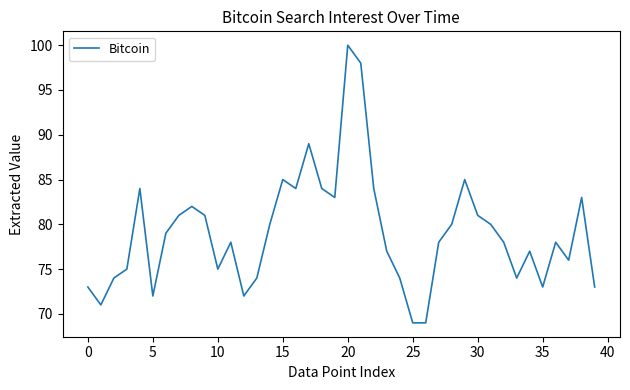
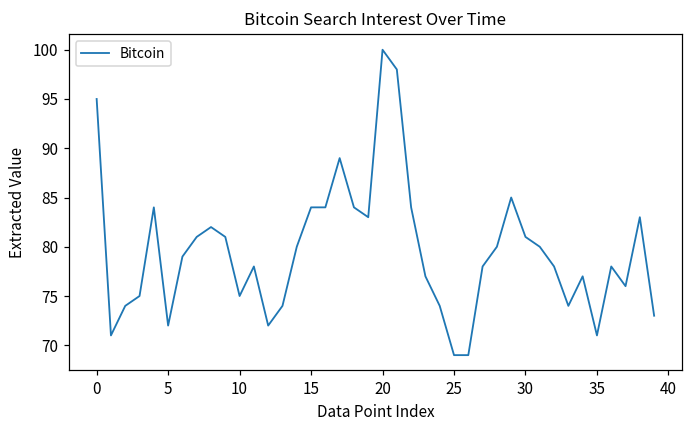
  {
-   "0": 73,
+   "0": 95,
    "5": 72,
    "10": 75,
-   "15": 85,
+   "15": 84,
    "20": 100,
    "25": 69,
    "30": 81,
-   "35": 73
+   "35": 71
  }
